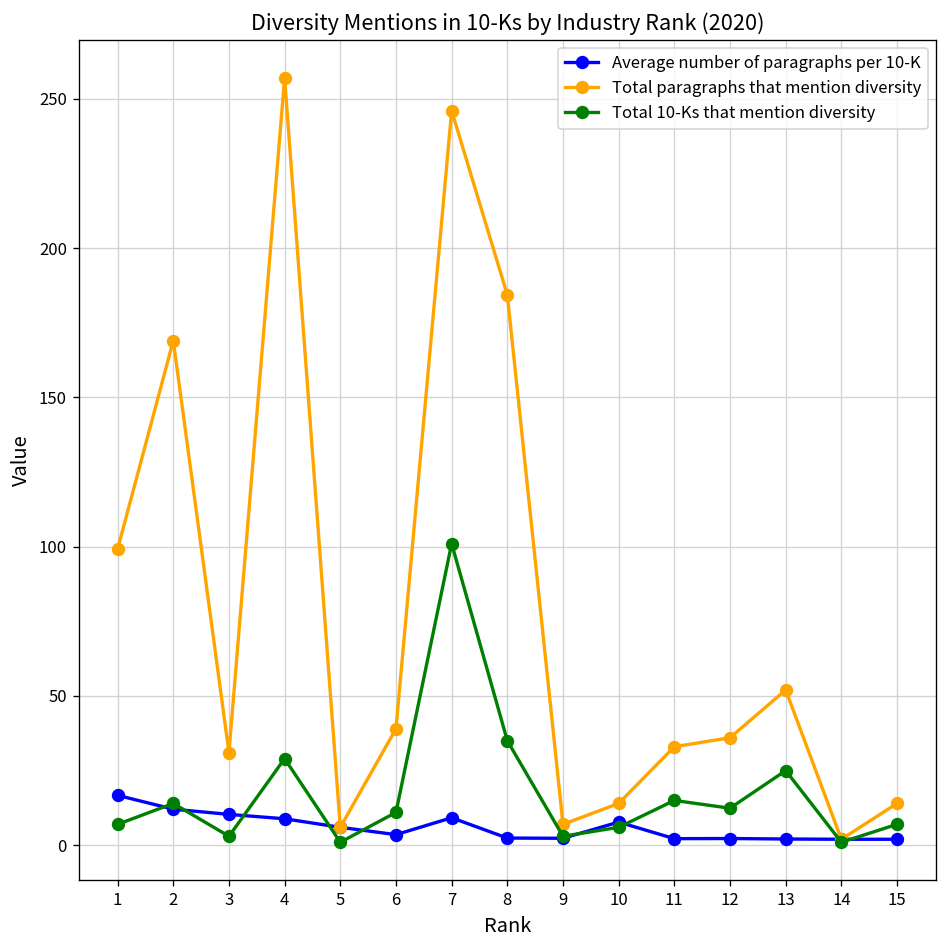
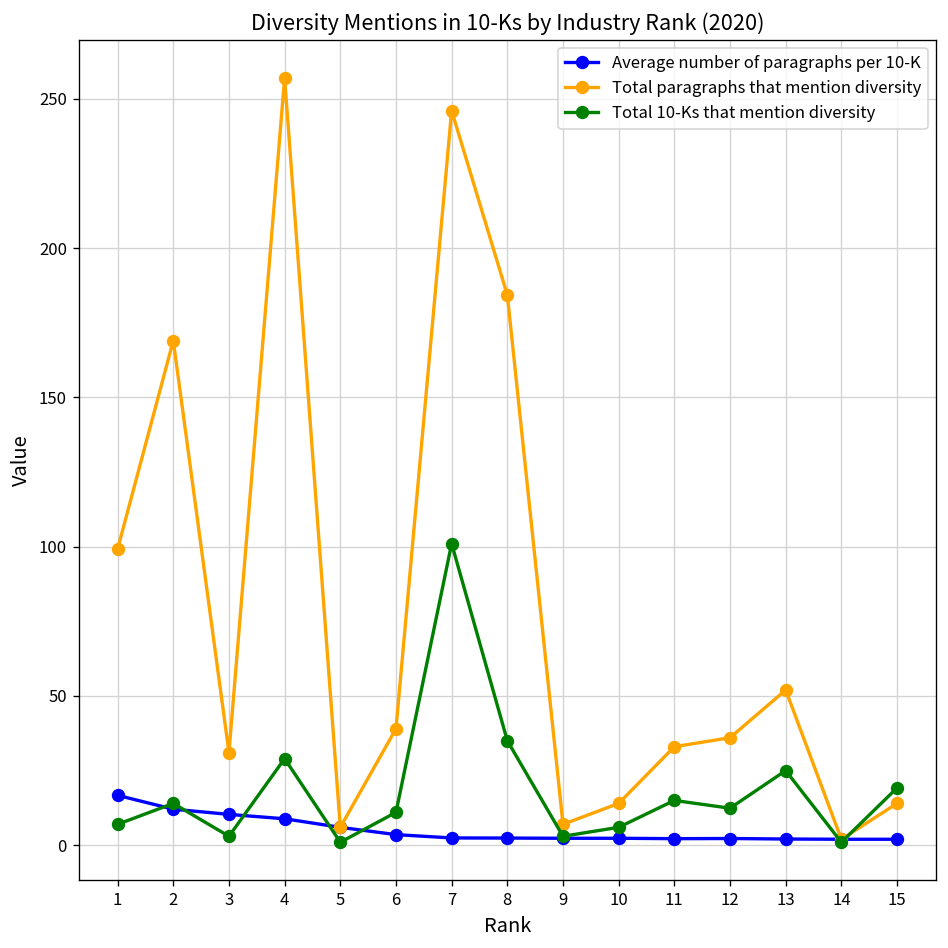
  {
    "Average number of paragraphs per 10-K": {
      "1": 17,
      "2": 12,
      "3": 10,
      "4": 9,
      "6": 4,
-     "7": 9,
+     "7": 2,
      "8": 2,
-     "10": 8,
+     "10": 2,
      "11": 2,
      "12": 2,
      "13": 2,
      "15": 2
    },
    "Total paragraphs that mention diversity": {
      "1": 99,
      "2": 169,
      "3": 31,
      "4": 257,
      "6": 39,
      "7": 246,
      "8": 184,
      "9": 7,
      "10": 14,
      "11": 33,
      "12": 36,
      "13": 52,
      "15": 14
    },
    "Total 10-Ks that mention diversity": {
      "1": 7,
      "2": 14,
      "3": 3,
      "4": 29,
      "5": 1,
      "6": 11,
      "7": 101,
      "8": 35,
      "10": 6,
      "11": 15,
      "12": 12,
      "13": 25,
-     "15": 7
+     "15": 19
    }
  }
